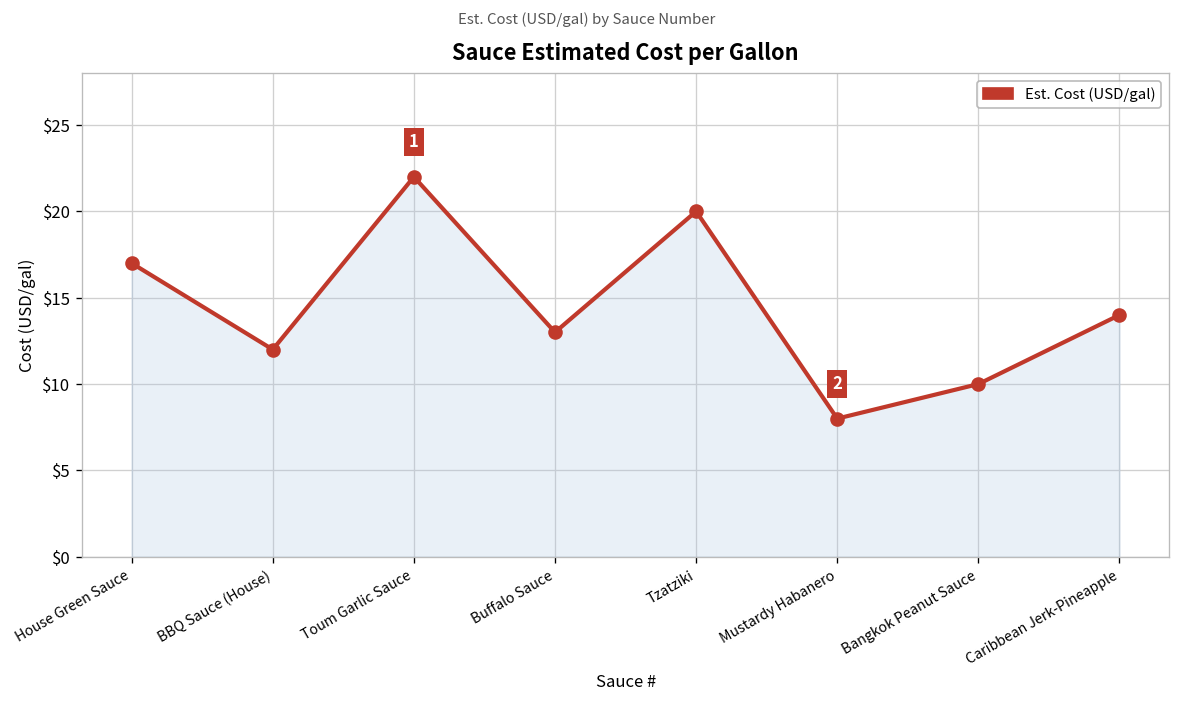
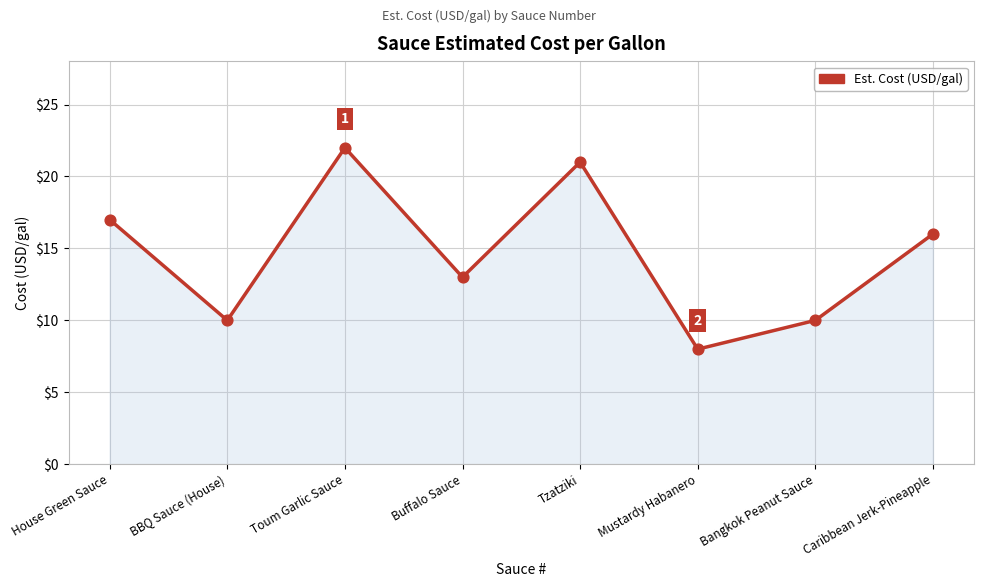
  {
    "House Green Sauce": "$17",
-   "BBQ Sauce (House)": "$12",
+   "BBQ Sauce (House)": "$10",
    "Buffalo Sauce": "$13",
-   "Tzatziki": "$20",
+   "Tzatziki": "$21",
    "Bangkok Peanut Sauce": "$10",
-   "Caribbean Jerk-Pineapple": "$14"
+   "Caribbean Jerk-Pineapple": "$16"
  }
